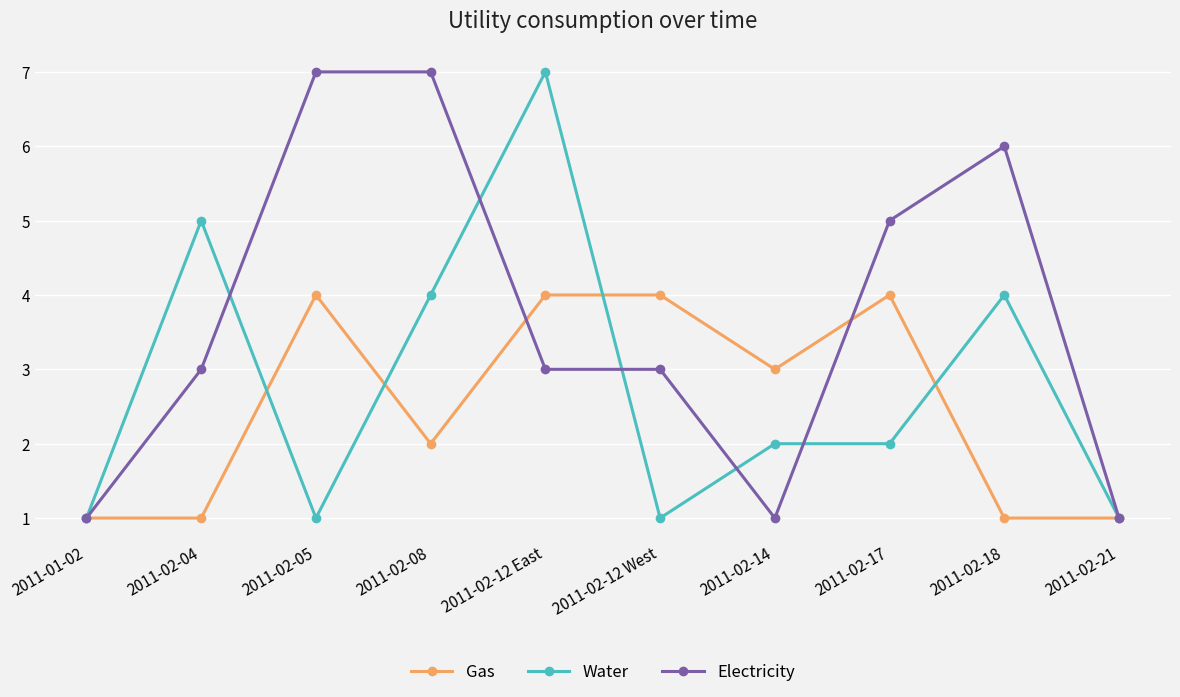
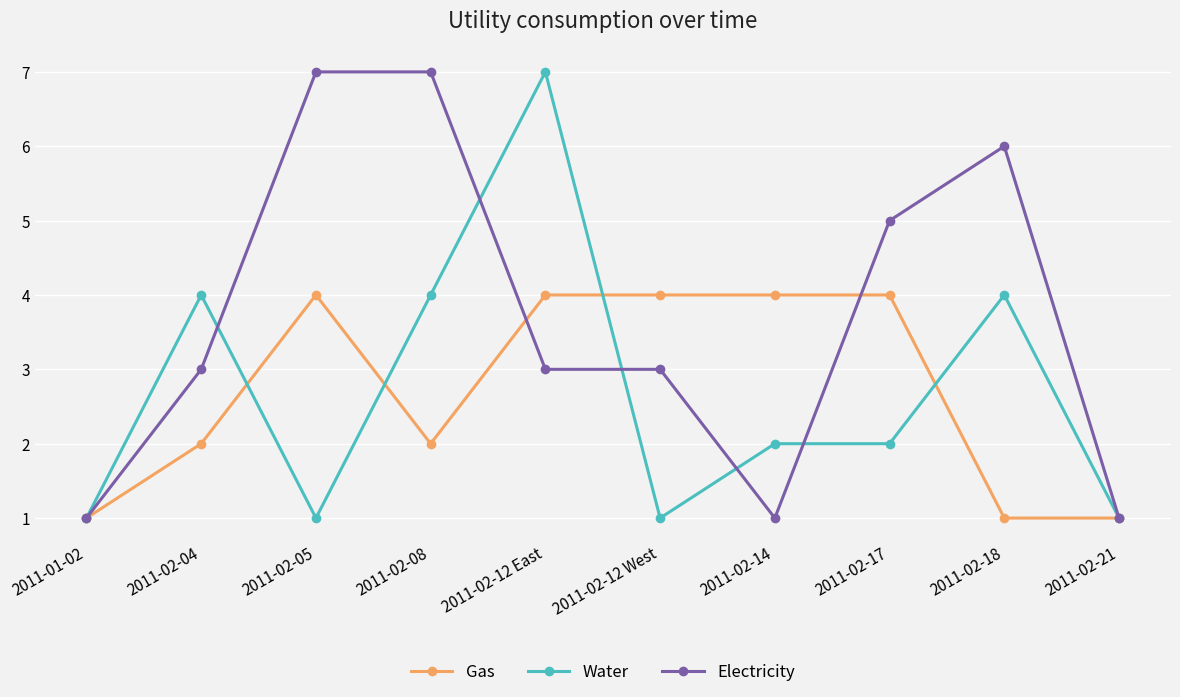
  {
    "Gas": {
-     "2011-02-04": 1,
+     "2011-02-04": 2,
      "2011-02-05": 4,
      "2011-02-08": 2,
      "2011-02-12 East": 4,
      "2011-02-12 West": 4,
-     "2011-02-14": 3,
+     "2011-02-14": 4,
      "2011-02-17": 4,
      "2011-02-18": 1
    },
    "Water": {
-     "2011-02-04": 5,
+     "2011-02-04": 4,
      "2011-02-05": 1,
      "2011-02-08": 4,
      "2011-02-12 East": 7,
      "2011-02-12 West": 1,
      "2011-02-14": 2,
      "2011-02-17": 2,
      "2011-02-18": 4
    },
    "Electricity": {
      "2011-02-04": 3,
      "2011-02-05": 7,
      "2011-02-08": 7,
      "2011-02-12 East": 3,
      "2011-02-12 West": 3,
      "2011-02-14": 1,
      "2011-02-17": 5,
      "2011-02-18": 6
    }
  }
